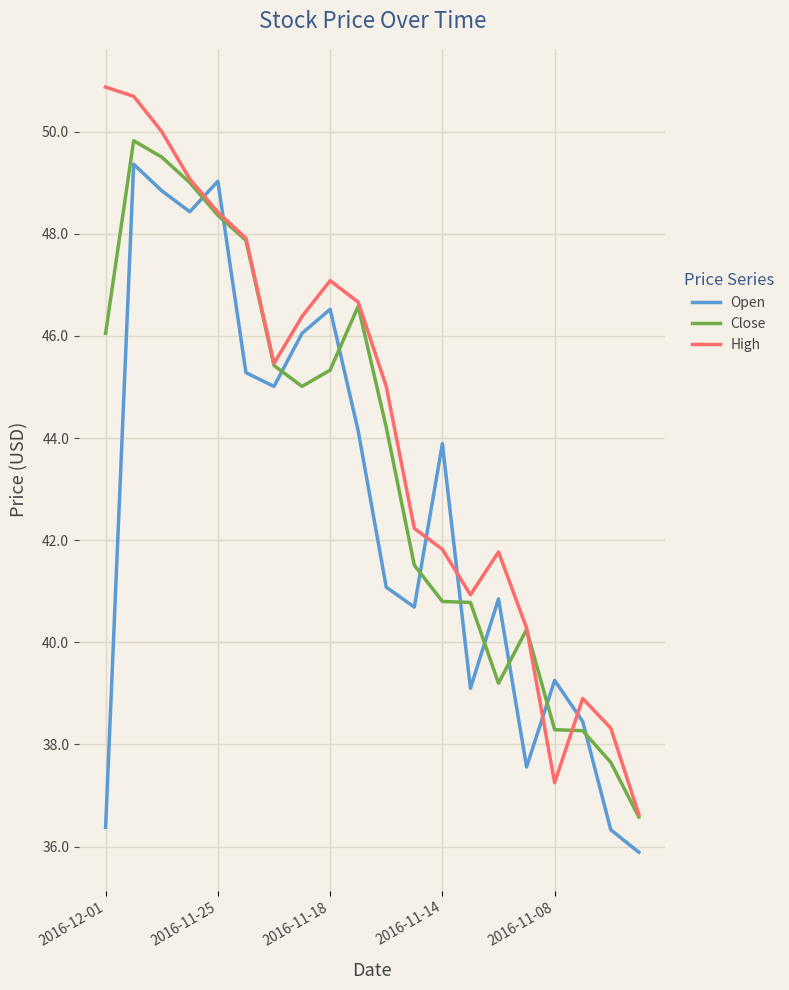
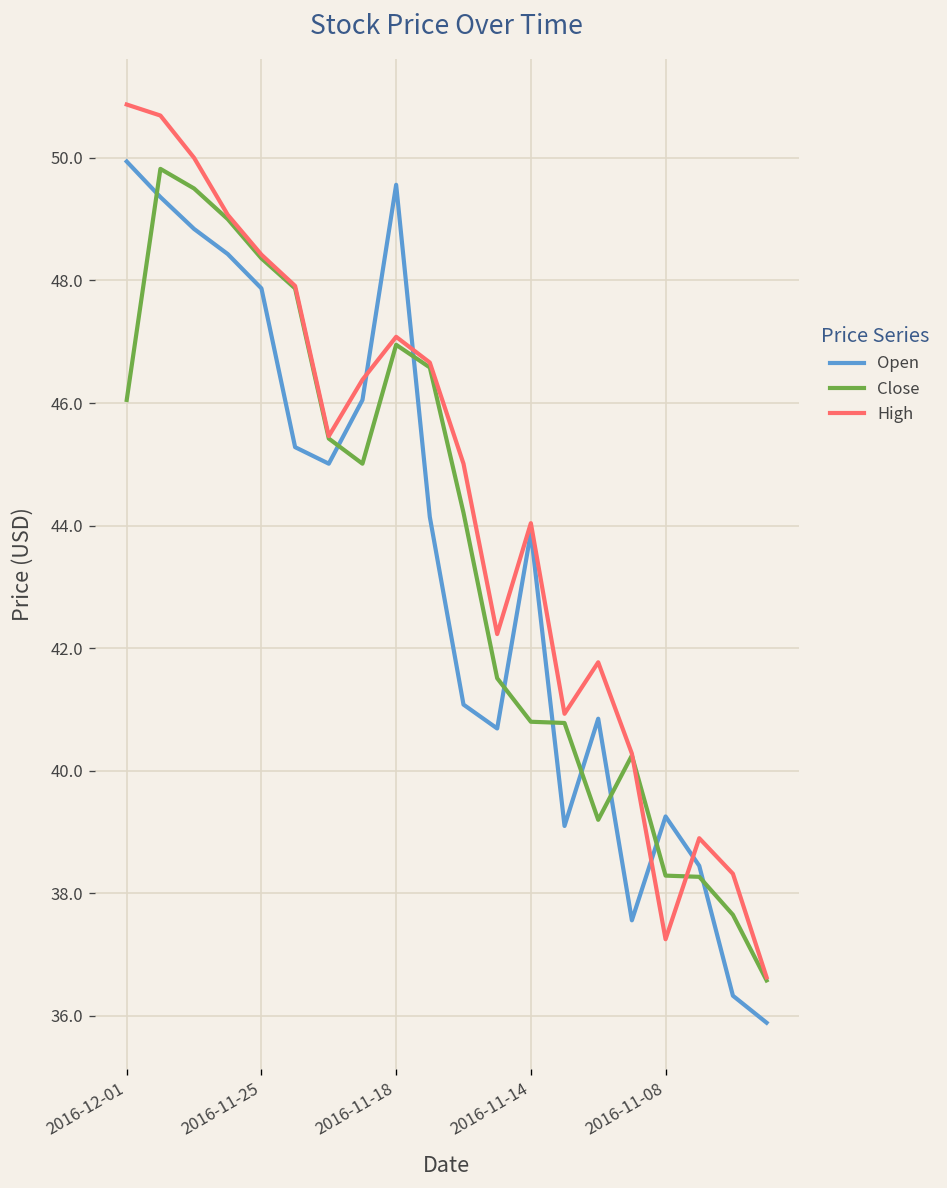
  {
    "Open": {
-     "2016-12-01": 36.4,
-     "2016-11-25": 49.0,
-     "2016-11-18": 46.5,
+     "2016-12-01": 49.9,
+     "2016-11-25": 47.9,
+     "2016-11-18": 49.6,
      "2016-11-14": 43.9,
      "2016-11-08": 39.3
    },
    "Close": {
      "2016-12-01": 46.0,
      "2016-11-25": 48.4,
-     "2016-11-18": 45.3,
+     "2016-11-18": 47.0,
      "2016-11-14": 40.8,
      "2016-11-08": 38.3
    },
    "High": {
      "2016-12-01": 50.9,
      "2016-11-25": 48.4,
      "2016-11-18": 47.1,
-     "2016-11-14": 41.8,
+     "2016-11-14": 44.0,
      "2016-11-08": 37.3
    }
  }
